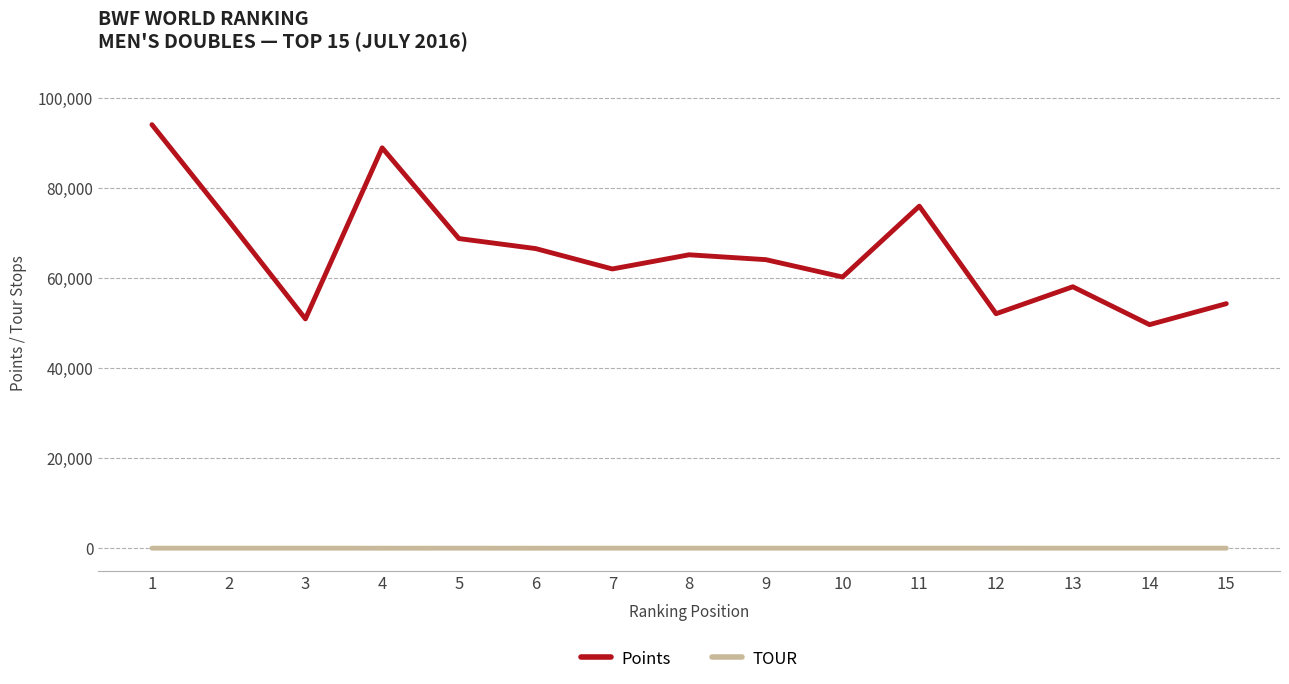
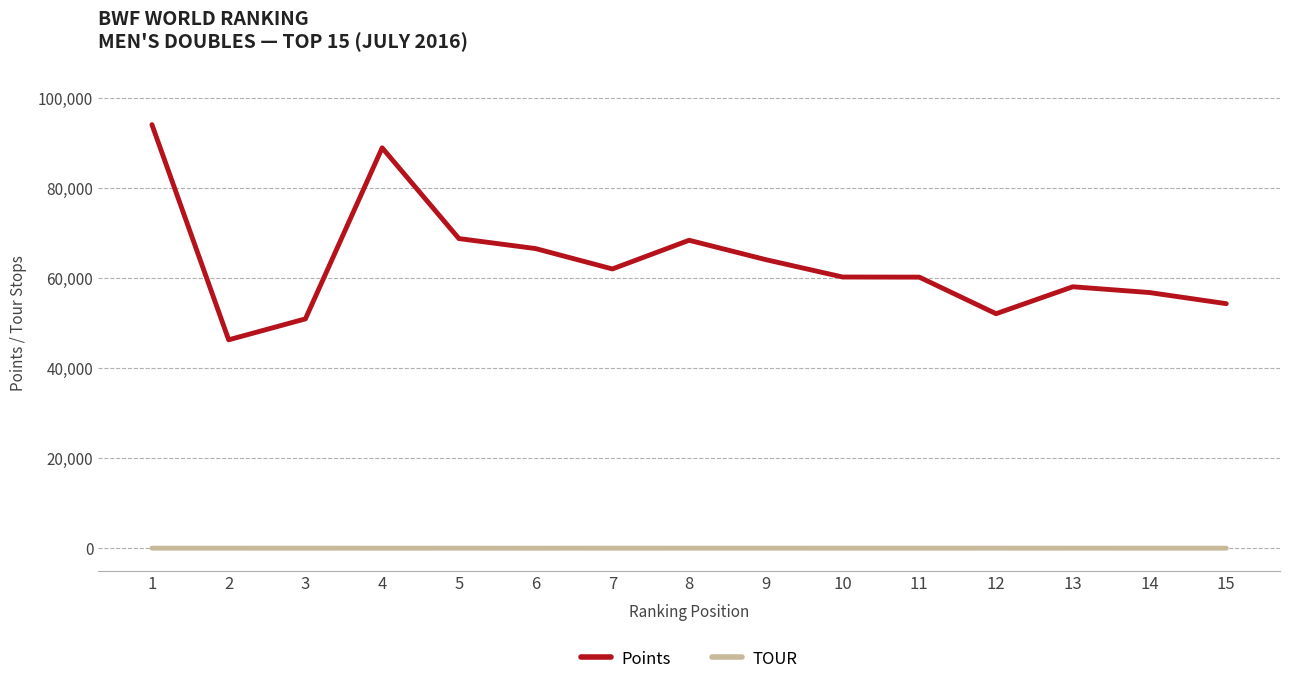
  {
    "Points": {
      "1": "94,000",
-     "2": "73,000",
+     "2": "46,000",
      "3": "51,000",
      "4": "89,000",
      "5": "69,000",
      "6": "67,000",
      "7": "62,000",
-     "8": "65,000",
+     "8": "68,000",
      "9": "64,000",
      "10": "60,000",
-     "11": "76,000",
+     "11": "60,000",
      "12": "52,000",
      "13": "58,000",
-     "14": "50,000",
+     "14": "57,000",
      "15": "54,000"
    },
    "TOUR": {
      "1": "0",
      "2": "0",
      "3": "0",
      "4": "0",
      "5": "0",
      "6": "0",
      "7": "0",
      "8": "0",
      "9": "0",
      "10": "0",
      "11": "0",
      "12": "0",
      "13": "0",
      "14": "0",
      "15": "0"
    }
  }
